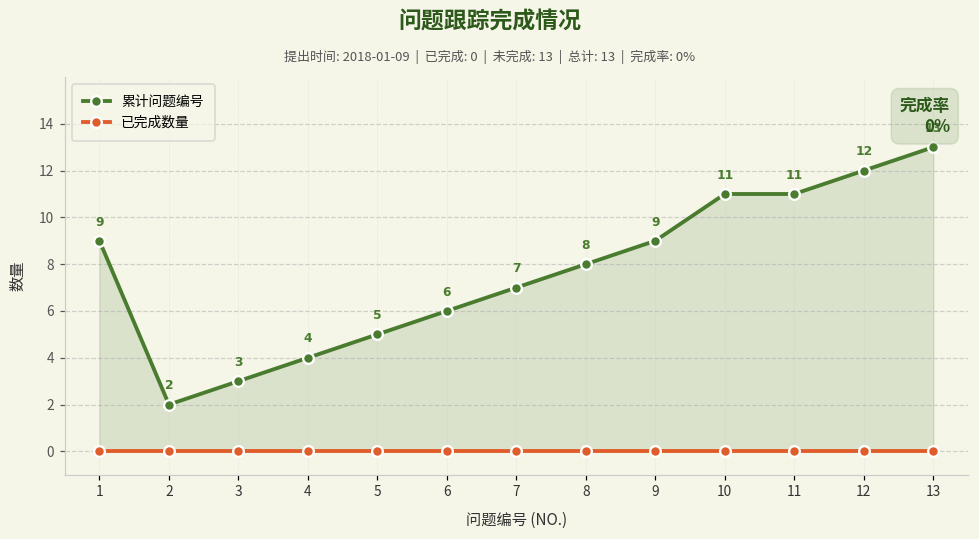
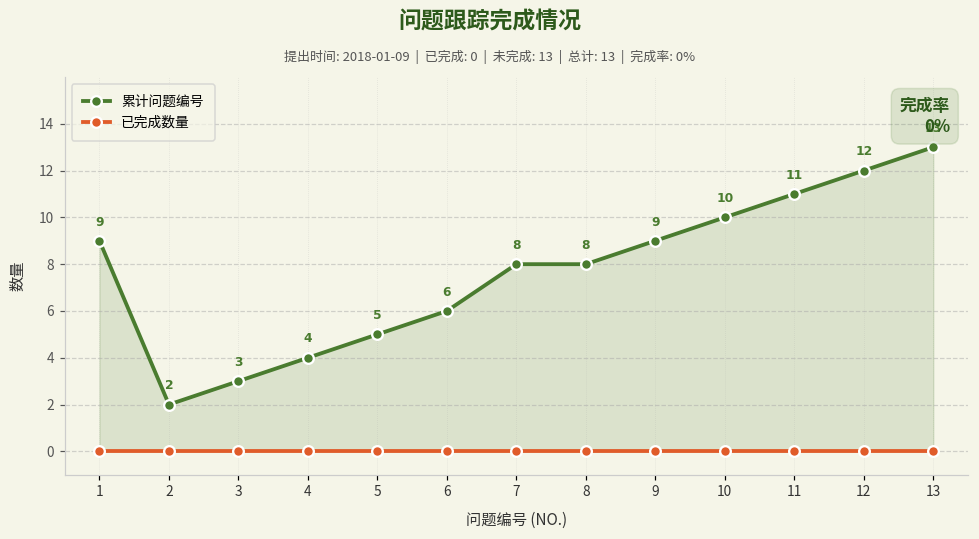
  {
    "累计问题编号": {
      "1": 9,
      "2": 2,
      "3": 3,
      "4": 4,
      "5": 5,
      "6": 6,
-     "7": 7,
+     "7": 8,
      "8": 8,
      "9": 9,
-     "10": 11,
+     "10": 10,
      "11": 11,
      "12": 12
    },
    "已完成数量": {
      "1": 0.0,
      "2": 0.0,
      "3": 0.0,
      "4": 0.0,
      "5": 0.0,
      "6": 0.0,
      "7": 0.0,
      "8": 0.0,
      "9": 0.0,
      "10": 0.0,
      "11": 0.0,
      "12": 0.0,
      "13": 0.0
    }
  }
